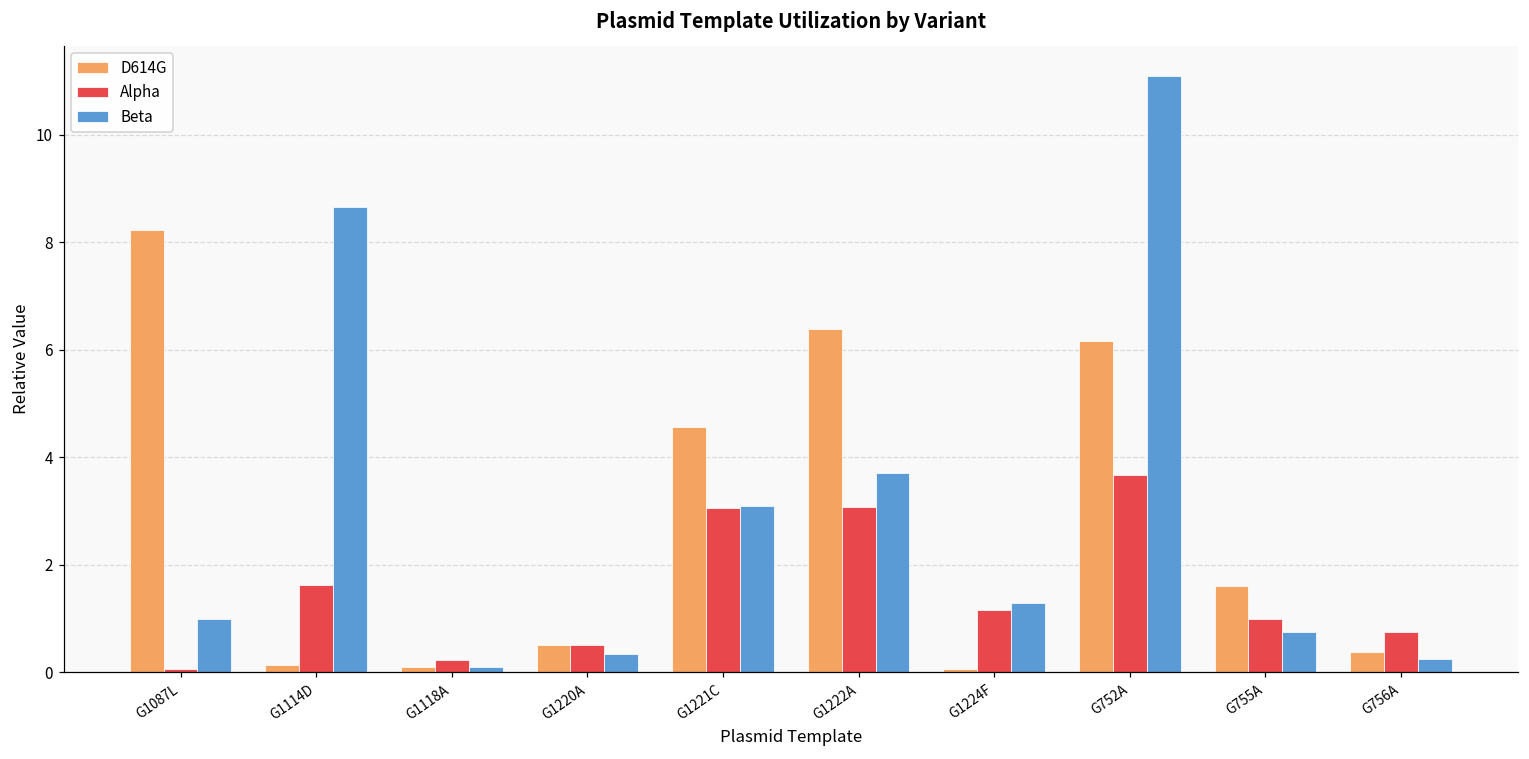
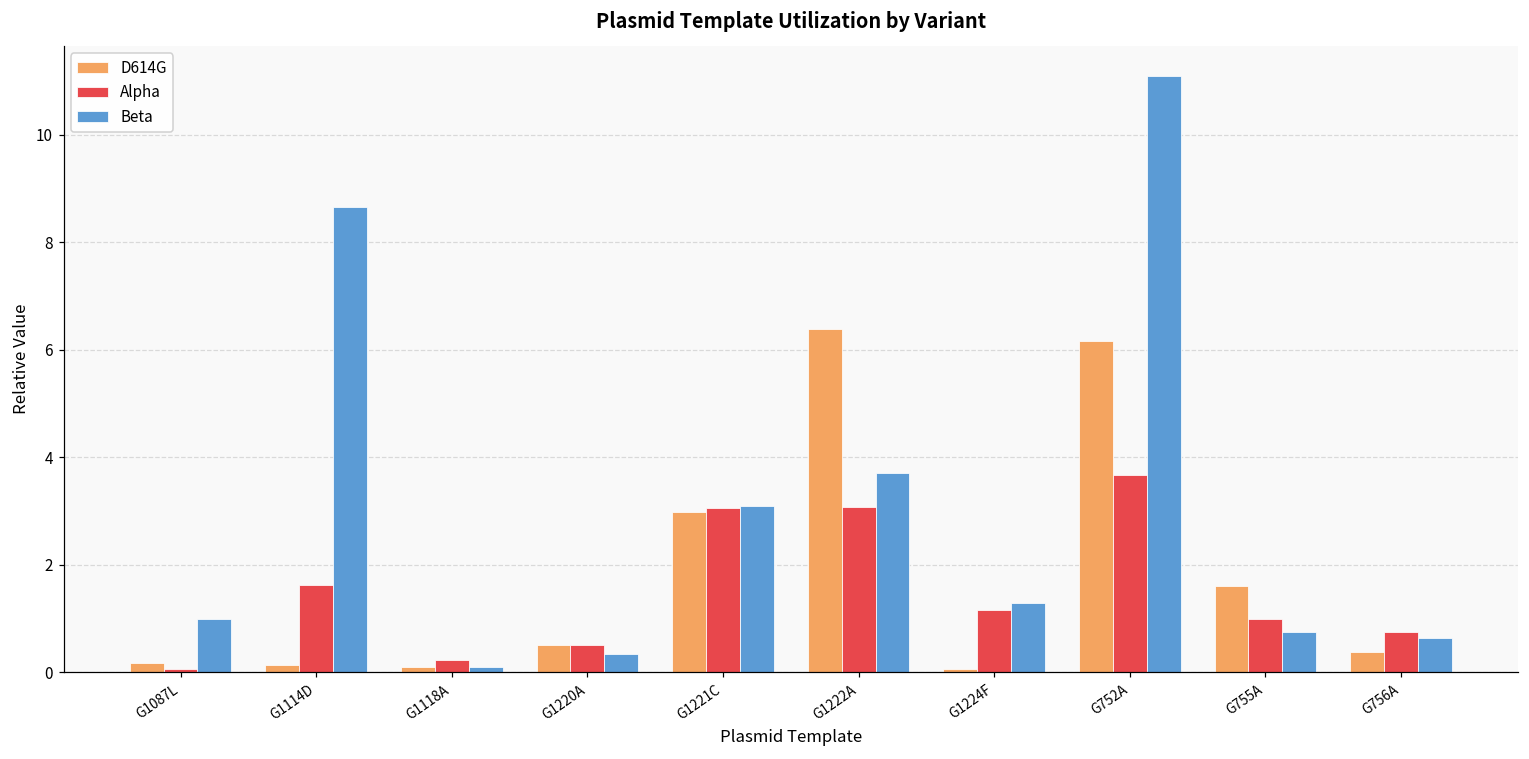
  {
    "D614G": {
-     "G1087L": 8.2,
+     "G1087L": 0.2,
      "G1114D": 0.1,
      "G1118A": 0.1,
      "G1220A": 0.5,
-     "G1221C": 4.6,
+     "G1221C": 3.0,
      "G1222A": 6.4,
      "G1224F": 0.1,
      "G752A": 6.2,
      "G755A": 1.6,
      "G756A": 0.4
    },
    "Alpha": {
      "G1087L": 0.1,
      "G1114D": 1.6,
      "G1118A": 0.2,
      "G1220A": 0.5,
      "G1221C": 3.1,
      "G1222A": 3.1,
      "G1224F": 1.2,
      "G752A": 3.7,
      "G755A": 1.0,
      "G756A": 0.7
    },
    "Beta": {
      "G1087L": 1.0,
      "G1114D": 8.7,
      "G1118A": 0.1,
      "G1220A": 0.3,
      "G1221C": 3.1,
      "G1222A": 3.7,
      "G1224F": 1.3,
      "G752A": 11.1,
      "G755A": 0.7,
-     "G756A": 0.2
+     "G756A": 0.6
    }
  }
